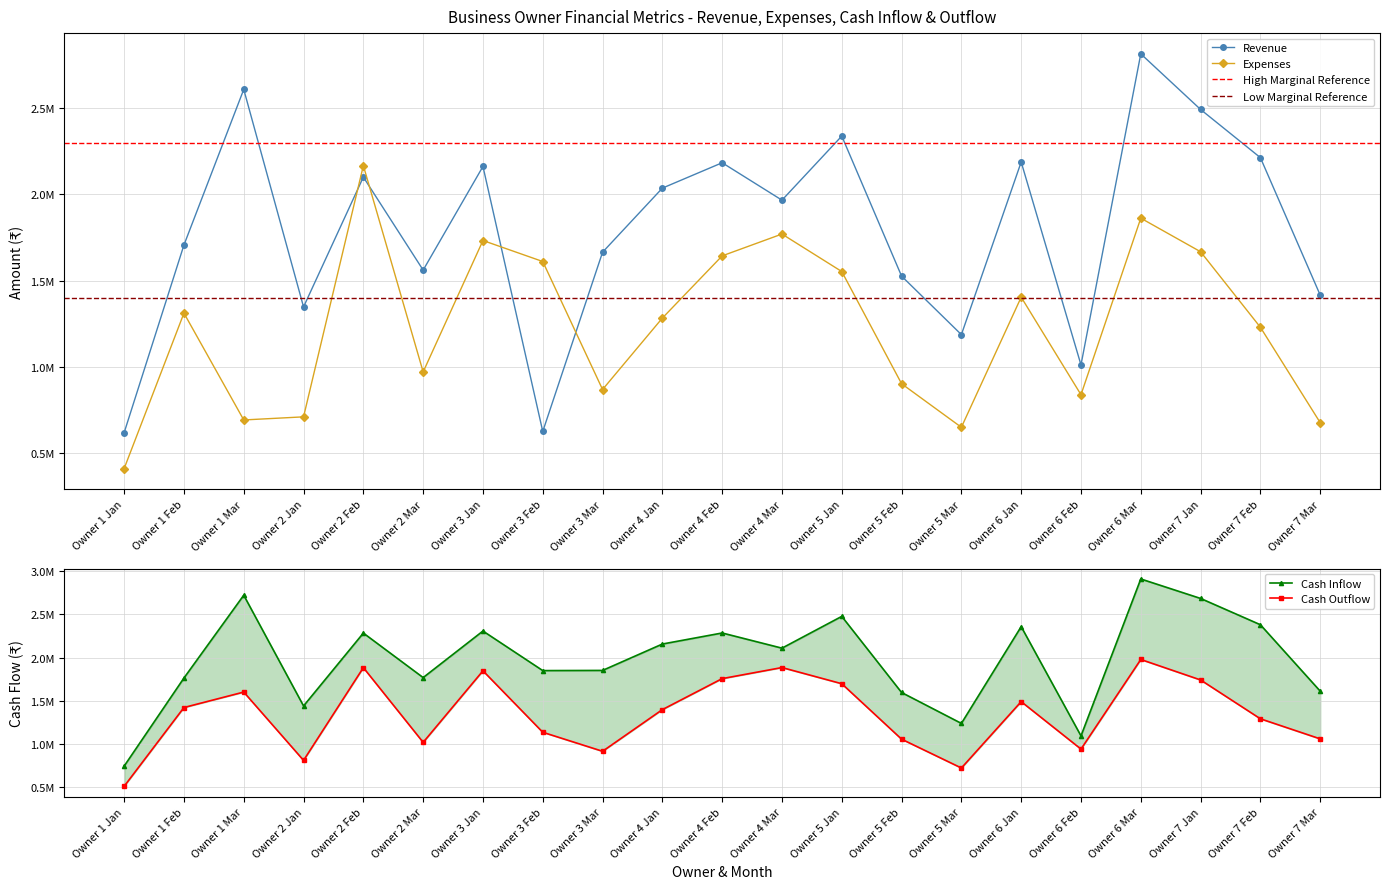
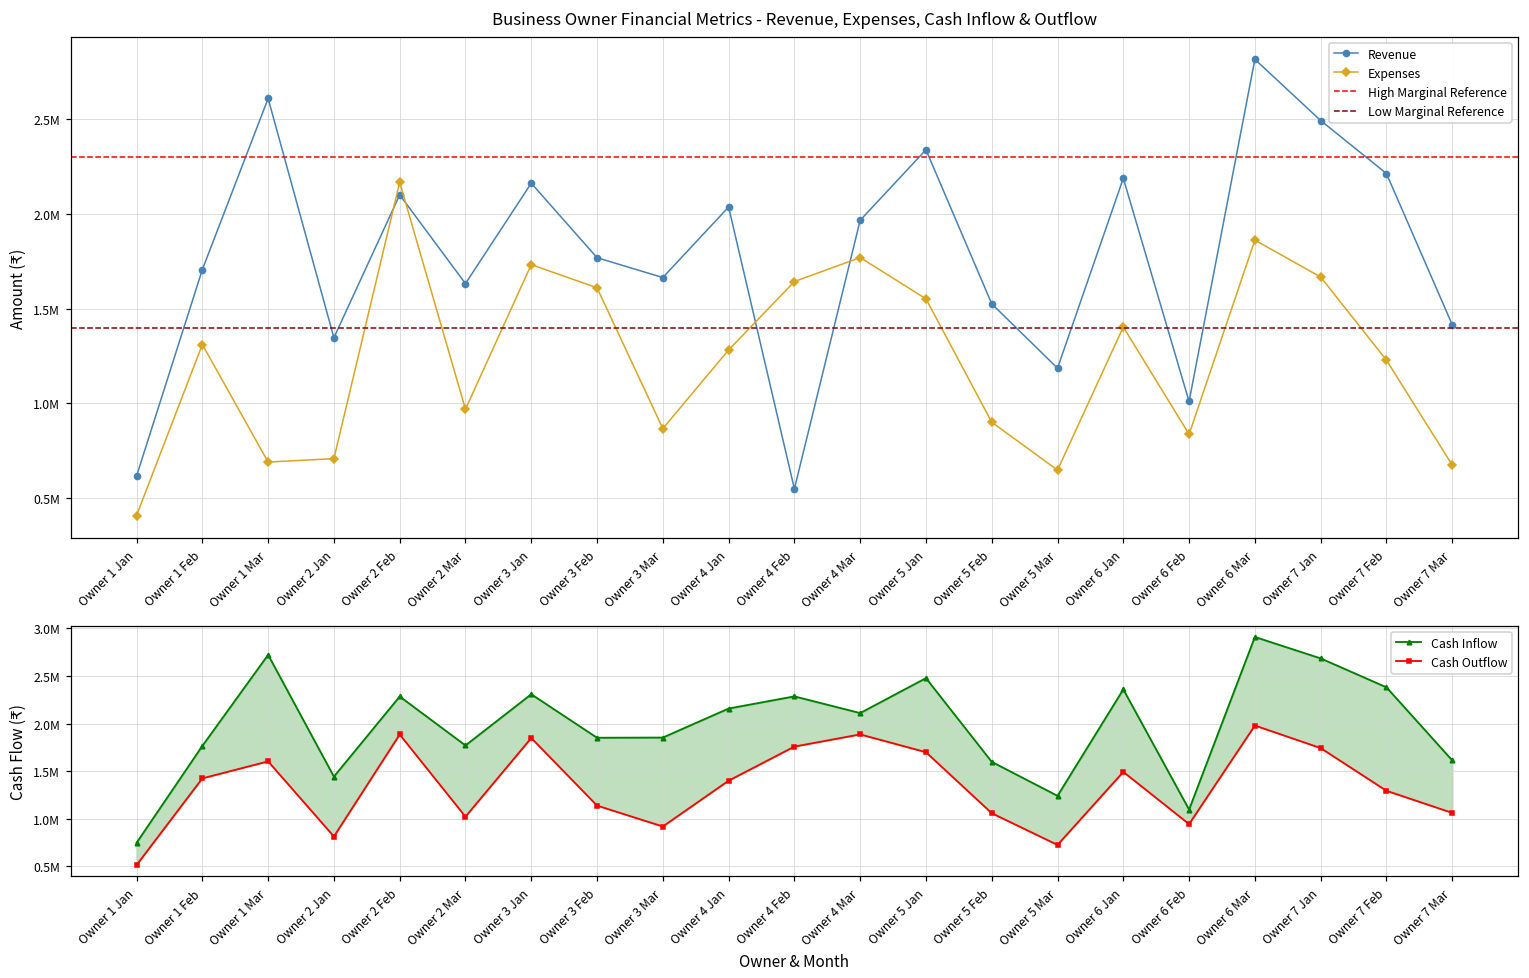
  {
    "Business Owner Financial Metrics - Revenue, Expenses, Cash Inflow & Outflow": {
      "Revenue": {
        "Owner 1 Jan": 620000,
        "Owner 1 Feb": 1710000,
        "Owner 1 Mar": 2610000,
        "Owner 2 Jan": 1350000,
        "Owner 2 Feb": 2100000,
-       "Owner 2 Mar": 1560000,
+       "Owner 2 Mar": 1630000,
        "Owner 3 Jan": 2160000,
-       "Owner 3 Feb": 620000,
+       "Owner 3 Feb": 1770000,
        "Owner 3 Mar": 1660000,
        "Owner 4 Jan": 2040000,
-       "Owner 4 Feb": 2180000,
+       "Owner 4 Feb": 550000,
        "Owner 4 Mar": 1970000,
        "Owner 5 Jan": 2340000,
        "Owner 5 Feb": 1530000,
        "Owner 5 Mar": 1190000,
        "Owner 6 Jan": 2190000,
        "Owner 6 Feb": 1010000,
        "Owner 6 Mar": 2820000,
        "Owner 7 Jan": 2490000,
        "Owner 7 Feb": 2210000,
        "Owner 7 Mar": 1420000
      },
      "Expenses": {
        "Owner 1 Jan": 410000,
        "Owner 1 Feb": 1310000,
        "Owner 1 Mar": 690000,
        "Owner 2 Jan": 710000,
        "Owner 2 Feb": 2170000,
        "Owner 2 Mar": 970000,
        "Owner 3 Jan": 1730000,
        "Owner 3 Feb": 1610000,
        "Owner 3 Mar": 870000,
        "Owner 4 Jan": 1280000,
        "Owner 4 Feb": 1640000,
        "Owner 4 Mar": 1770000,
        "Owner 5 Jan": 1550000,
        "Owner 5 Feb": 900000,
        "Owner 5 Mar": 650000,
        "Owner 6 Jan": 1400000,
        "Owner 6 Feb": 840000,
        "Owner 6 Mar": 1860000,
        "Owner 7 Jan": 1670000,
        "Owner 7 Feb": 1230000,
        "Owner 7 Mar": 670000
      }
    }
  }
